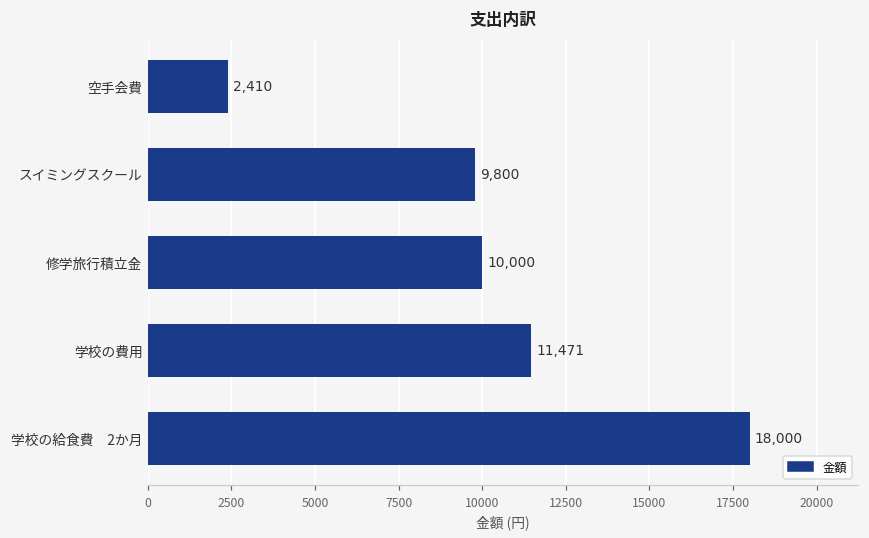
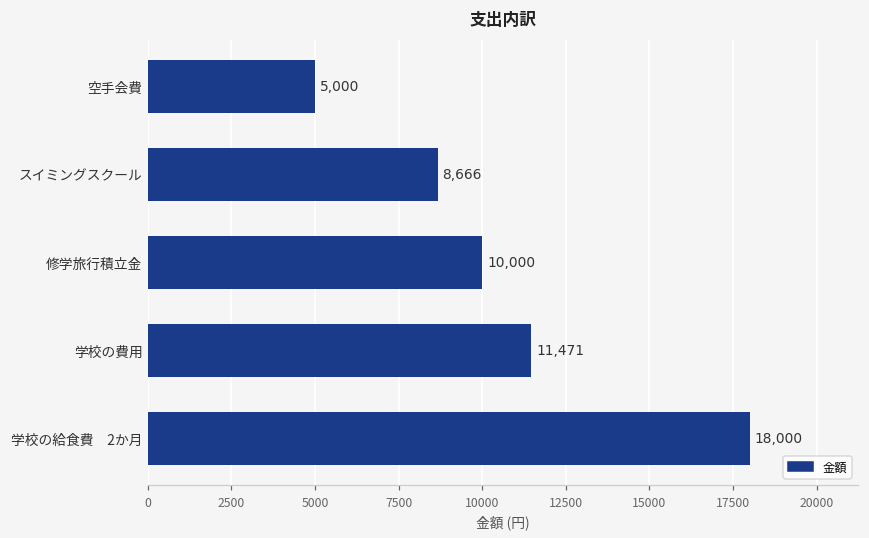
  {
-   "空手会費": "2,410",
-   "スイミングスクール": "9,800",
+   "空手会費": "5,000",
+   "スイミングスクール": "8,666",
    "修学旅行積立金": "10,000",
    "学校の費用": "11,471",
    "学校の給食費 2か月": "18,000"
  }
